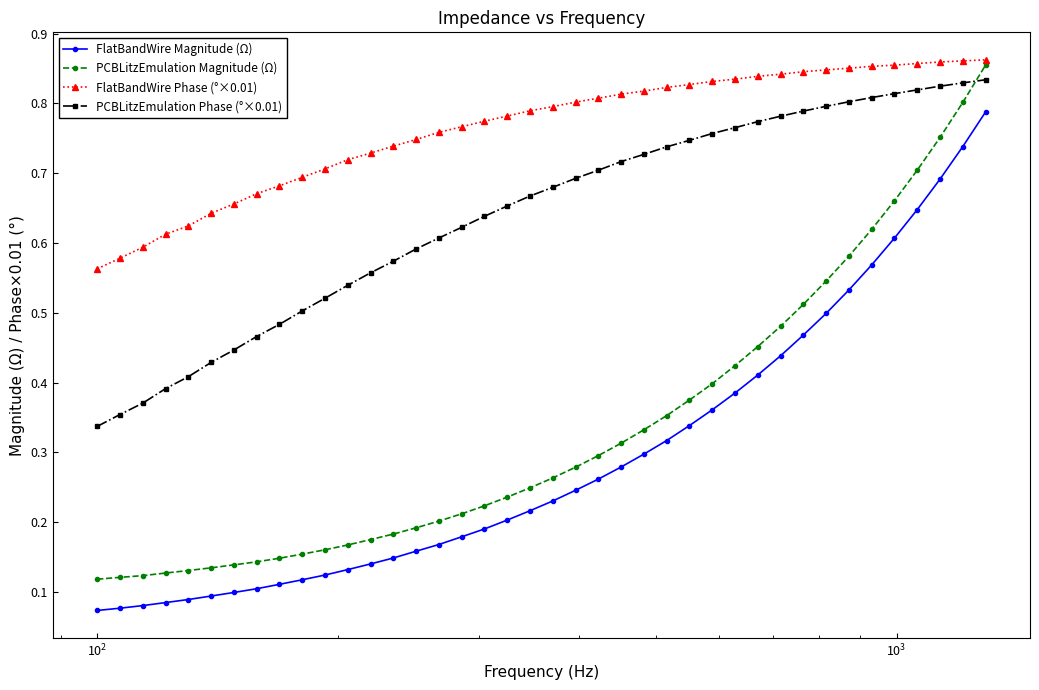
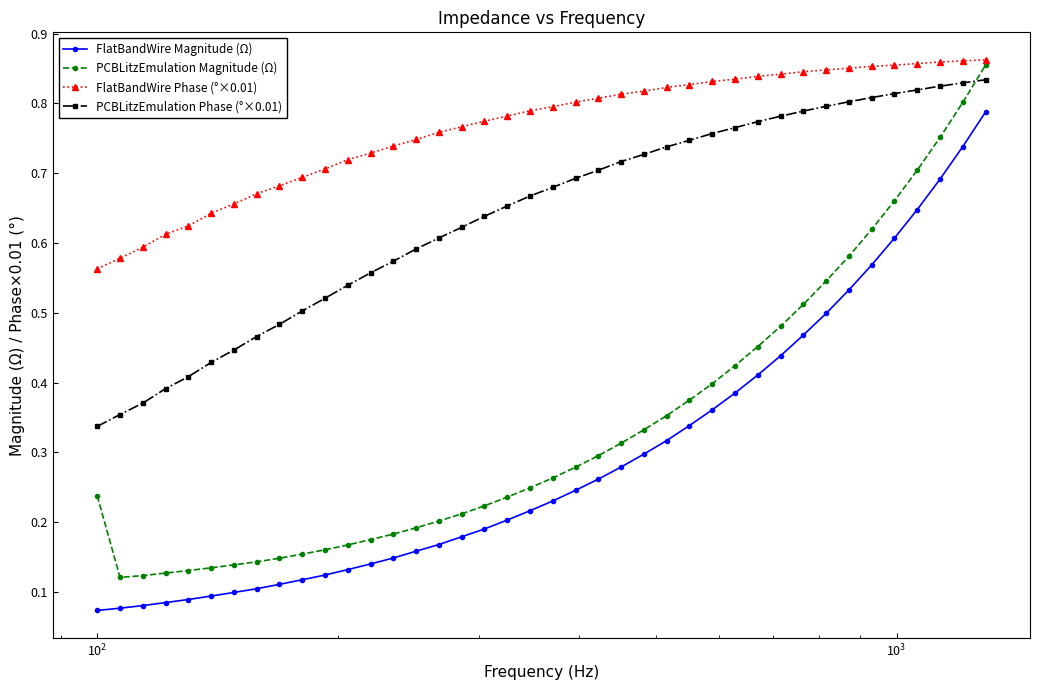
  {
    "FlatBandWire Magnitude (Ω)": {
      "10^2": 0.07
    },
    "PCBLitzEmulation Magnitude (Ω)": {
-     "10^2": 0.12
+     "10^2": 0.24
    },
    "FlatBandWire Phase (°×0.01)": {
      "10^2": 0.56
    },
    "PCBLitzEmulation Phase (°×0.01)": {
      "10^2": 0.34
    }
  }
